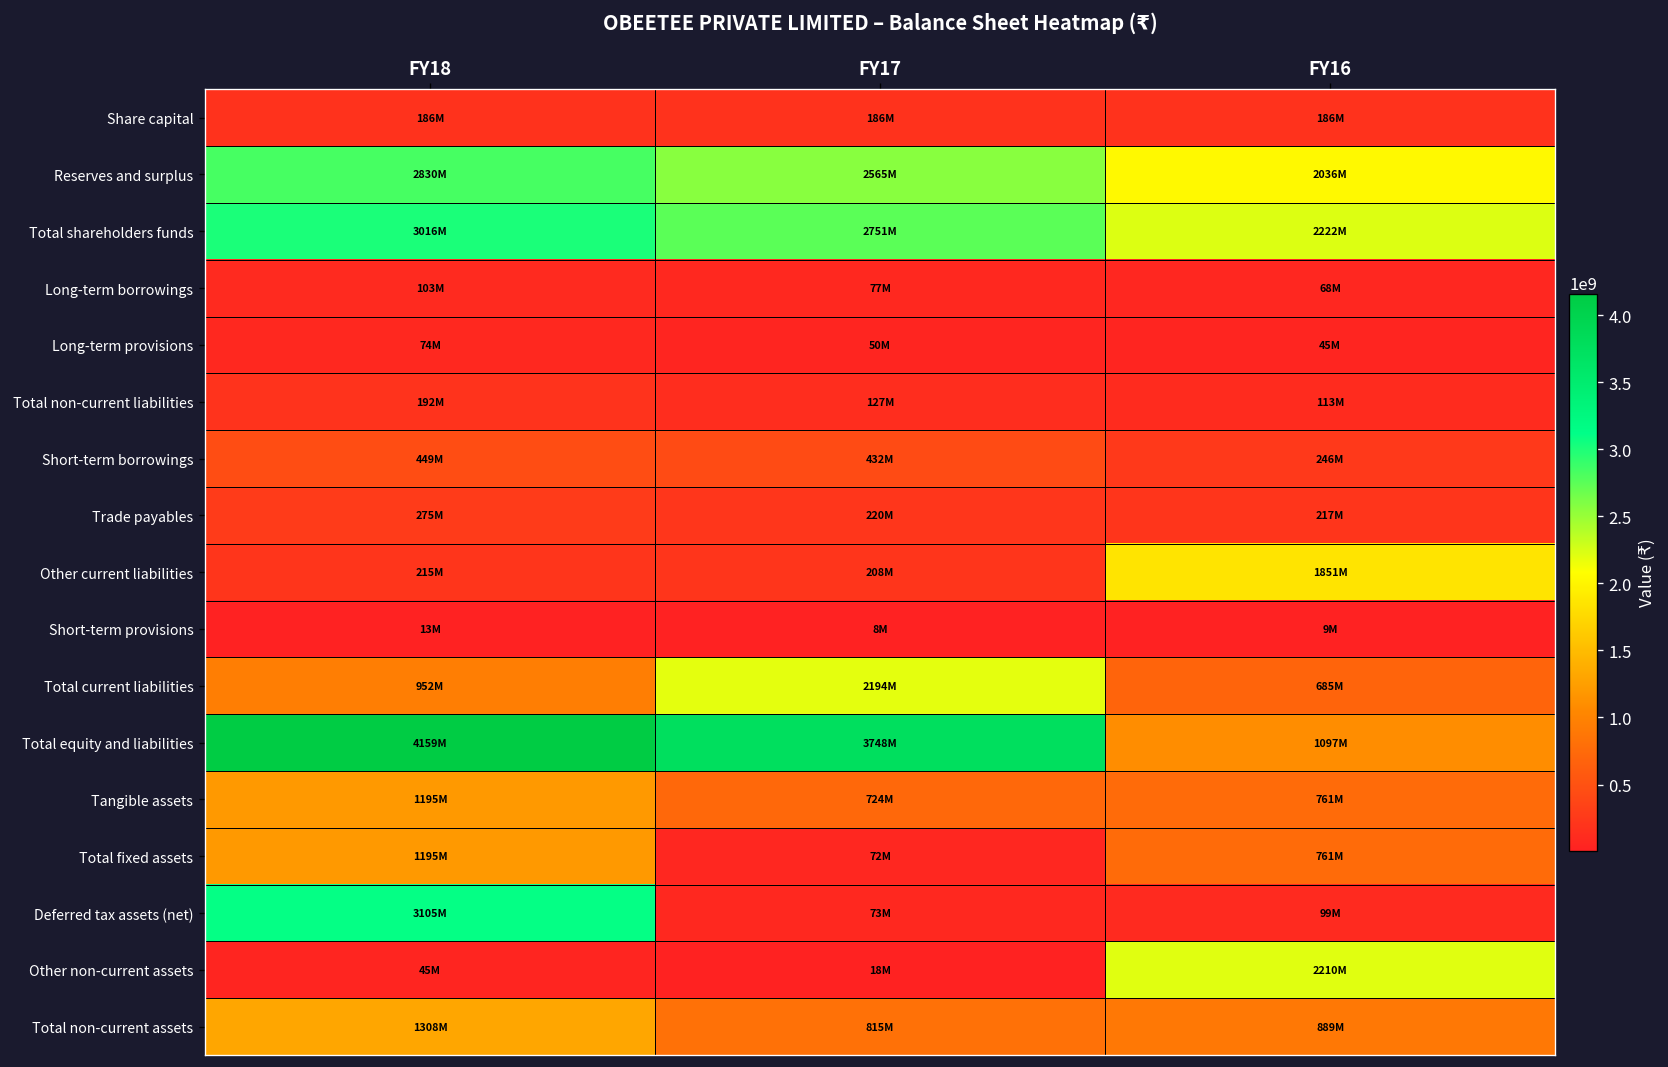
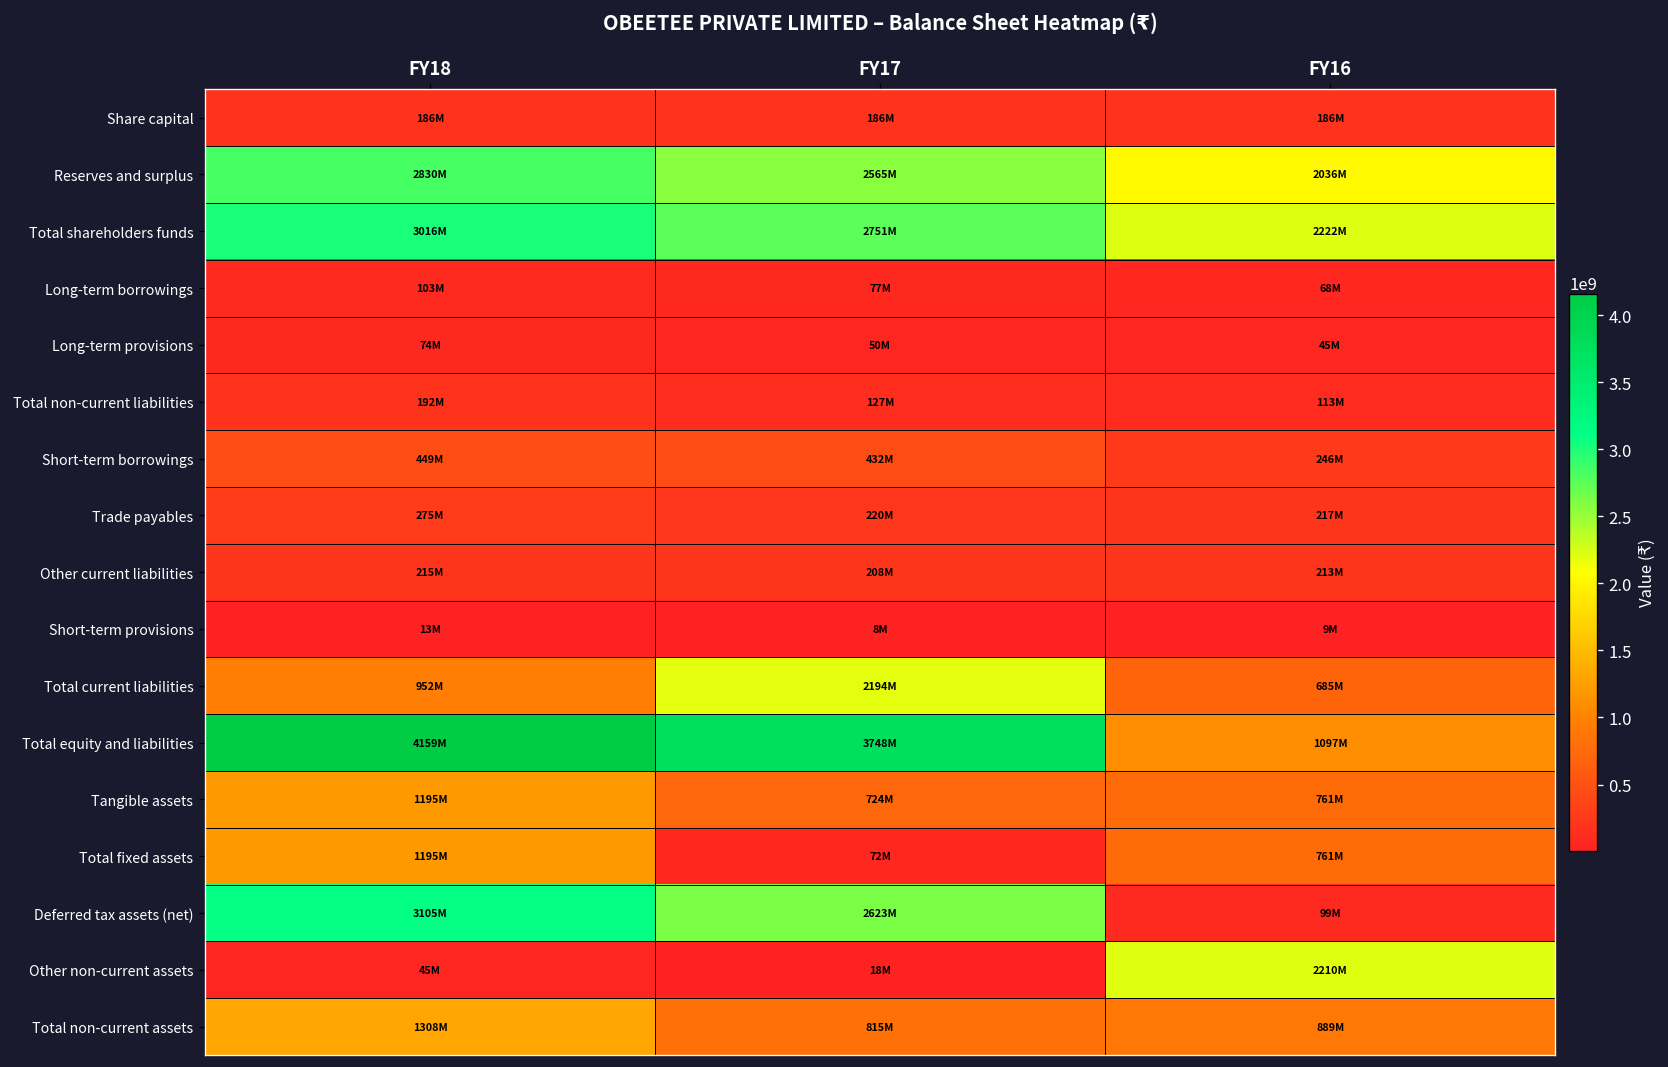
  {
    "Share capital": {
      "FY18": "186M",
      "FY17": "186M",
      "FY16": "186M"
    },
    "Reserves and surplus": {
      "FY18": "2830M",
      "FY17": "2565M",
      "FY16": "2036M"
    },
    "Total shareholders funds": {
      "FY18": "3016M",
      "FY17": "2751M",
      "FY16": "2222M"
    },
    "Long-term borrowings": {
      "FY18": "103M",
      "FY17": "77M",
      "FY16": "68M"
    },
    "Long-term provisions": {
      "FY18": "74M",
      "FY17": "50M",
      "FY16": "45M"
    },
    "Total non-current liabilities": {
      "FY18": "192M",
      "FY17": "127M",
      "FY16": "113M"
    },
    "Short-term borrowings": {
      "FY18": "449M",
      "FY17": "432M",
      "FY16": "246M"
    },
    "Trade payables": {
      "FY18": "275M",
      "FY17": "220M",
      "FY16": "217M"
    },
    "Other current liabilities": {
      "FY18": "215M",
      "FY17": "208M",
-     "FY16": "1851M"
+     "FY16": "213M"
    },
    "Short-term provisions": {
      "FY18": "13M",
      "FY17": "8M",
      "FY16": "9M"
    },
    "Total current liabilities": {
      "FY18": "952M",
      "FY17": "2194M",
      "FY16": "685M"
    },
    "Total equity and liabilities": {
      "FY18": "4159M",
      "FY17": "3748M",
      "FY16": "1097M"
    },
    "Tangible assets": {
      "FY18": "1195M",
      "FY17": "724M",
      "FY16": "761M"
    },
    "Total fixed assets": {
      "FY18": "1195M",
      "FY17": "72M",
      "FY16": "761M"
    },
    "Deferred tax assets (net)": {
      "FY18": "3105M",
-     "FY17": "73M",
+     "FY17": "2623M",
      "FY16": "99M"
    },
    "Other non-current assets": {
      "FY18": "45M",
      "FY17": "18M",
      "FY16": "2210M"
    },
    "Total non-current assets": {
      "FY18": "1308M",
      "FY17": "815M",
      "FY16": "889M"
    }
  }
